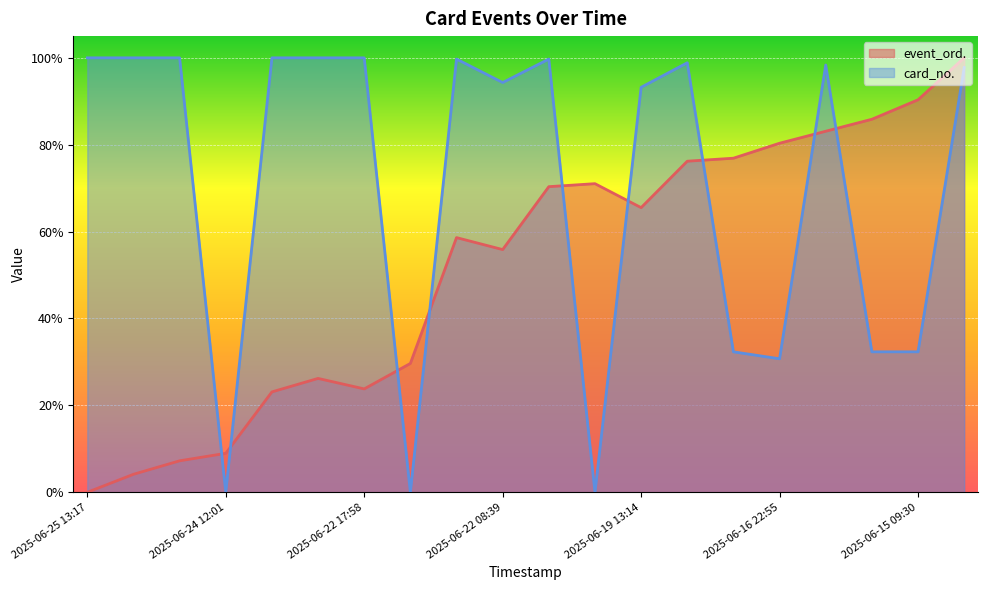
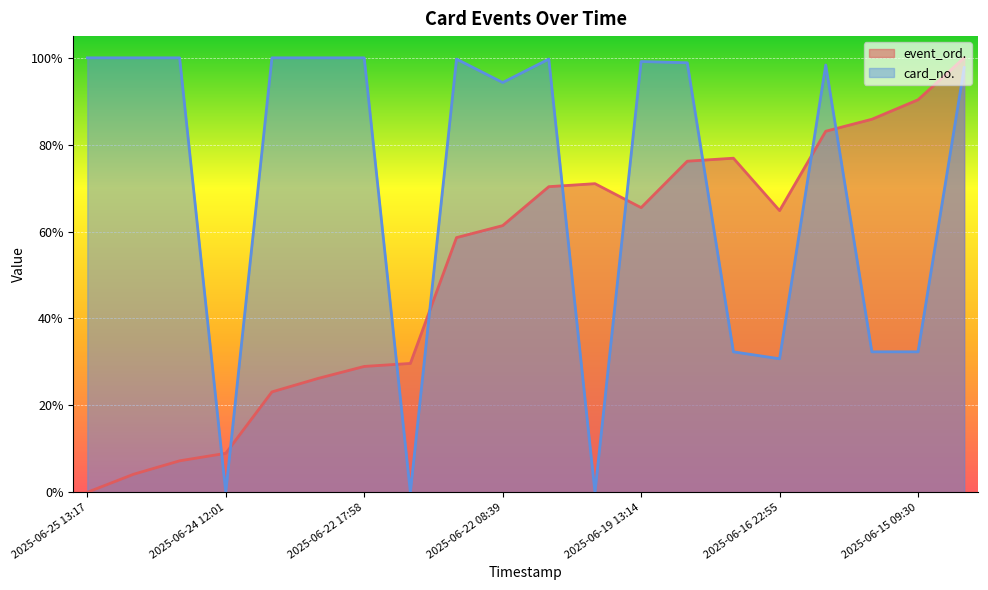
  {
    "event_ord.": {
      "2025-06-25 13:17": "0%",
      "2025-06-24 12:01": "9%",
-     "2025-06-22 17:58": "24%",
-     "2025-06-22 08:39": "56%",
+     "2025-06-22 17:58": "29%",
+     "2025-06-22 08:39": "61%",
      "2025-06-19 13:14": "66%",
-     "2025-06-16 22:55": "80%",
+     "2025-06-16 22:55": "65%",
      "2025-06-15 09:30": "90%"
    },
    "card_no.": {
      "2025-06-25 13:17": "100%",
      "2025-06-24 12:01": "0%",
      "2025-06-22 17:58": "100%",
      "2025-06-22 08:39": "94%",
-     "2025-06-19 13:14": "93%",
+     "2025-06-19 13:14": "99%",
      "2025-06-16 22:55": "31%",
      "2025-06-15 09:30": "32%"
    }
  }
